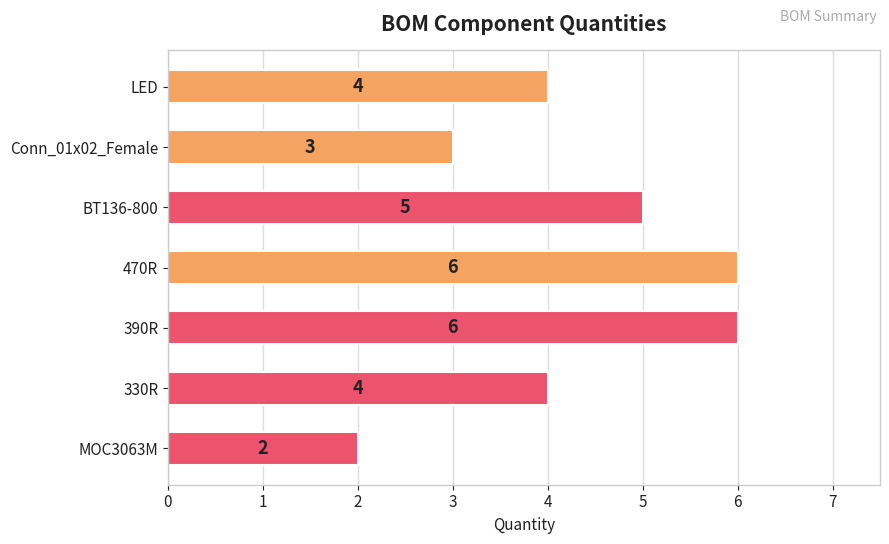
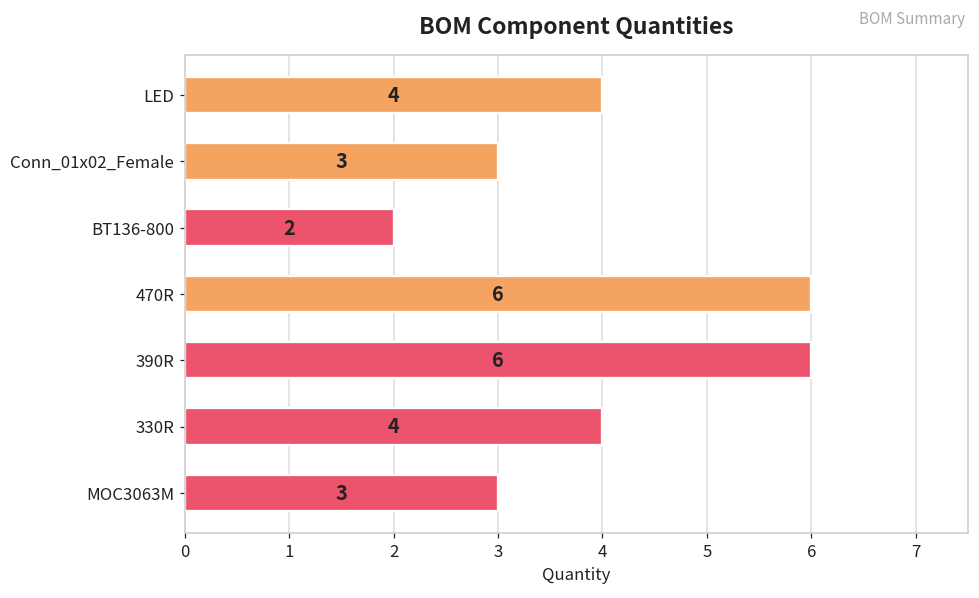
  {
    "LED": 4,
    "Conn_01x02_Female": 3,
-   "BT136-800": 5,
+   "BT136-800": 2,
    "470R": 6,
    "390R": 6,
    "330R": 4,
-   "MOC3063M": 2
+   "MOC3063M": 3
  }
